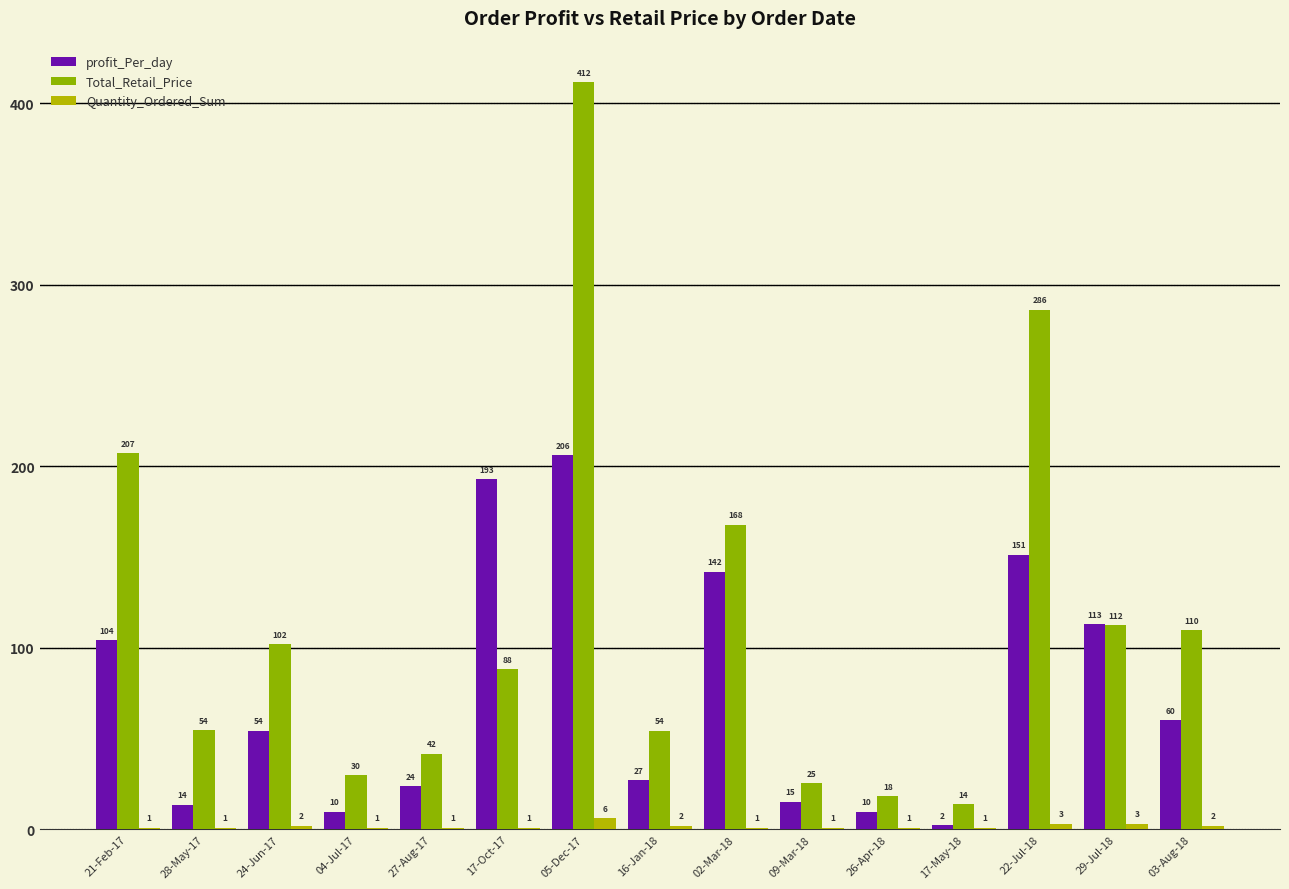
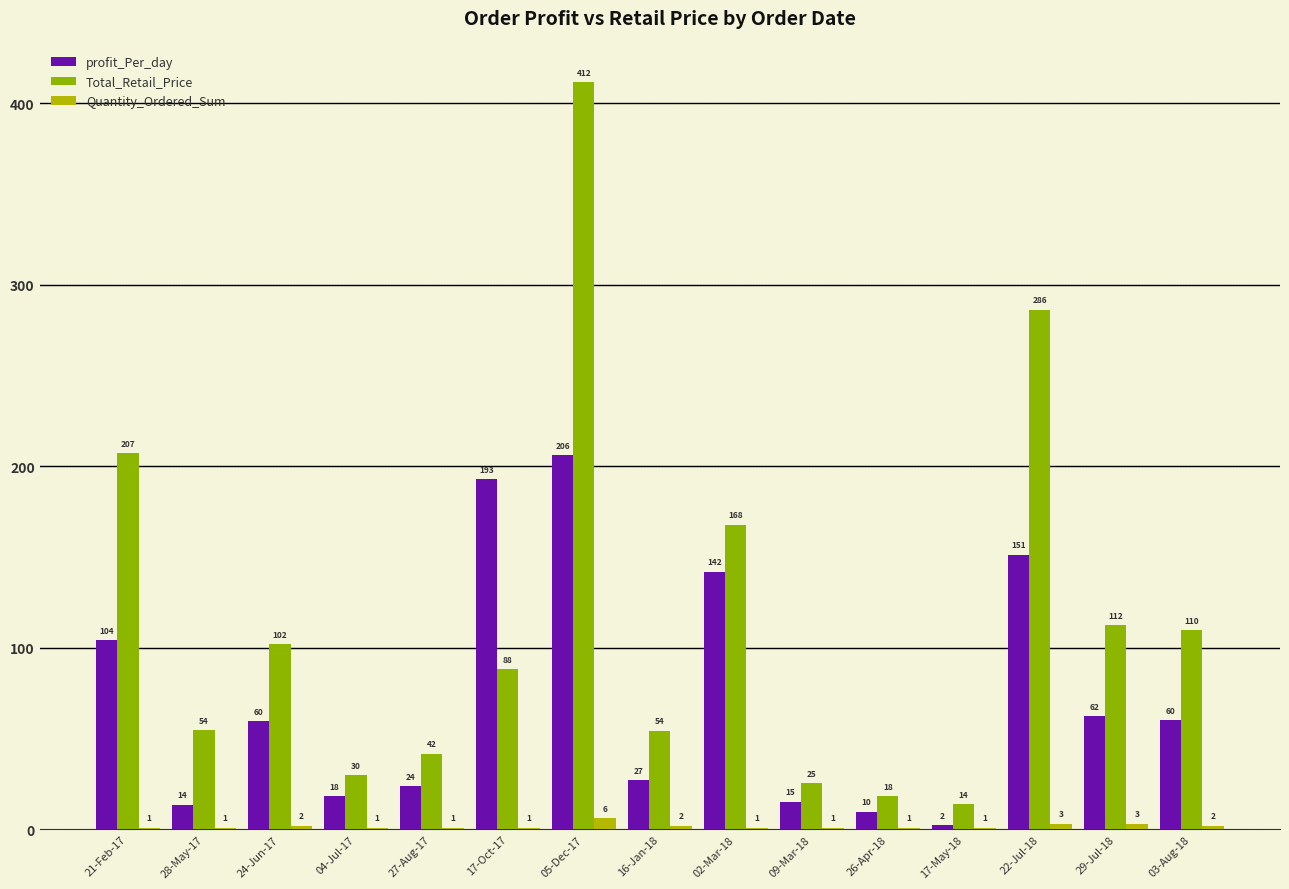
  {
    "profit_Per_day": {
      "21-Feb-17": 104,
      "28-May-17": 14,
-     "24-Jun-17": 54,
-     "04-Jul-17": 10,
+     "24-Jun-17": 60,
+     "04-Jul-17": 18,
      "27-Aug-17": 24,
      "17-Oct-17": 193,
      "05-Dec-17": 206,
      "16-Jan-18": 27,
      "02-Mar-18": 142,
      "09-Mar-18": 15,
      "26-Apr-18": 10,
      "17-May-18": 2,
      "22-Jul-18": 151,
-     "29-Jul-18": 113,
+     "29-Jul-18": 62,
      "03-Aug-18": 60
    }
  }
